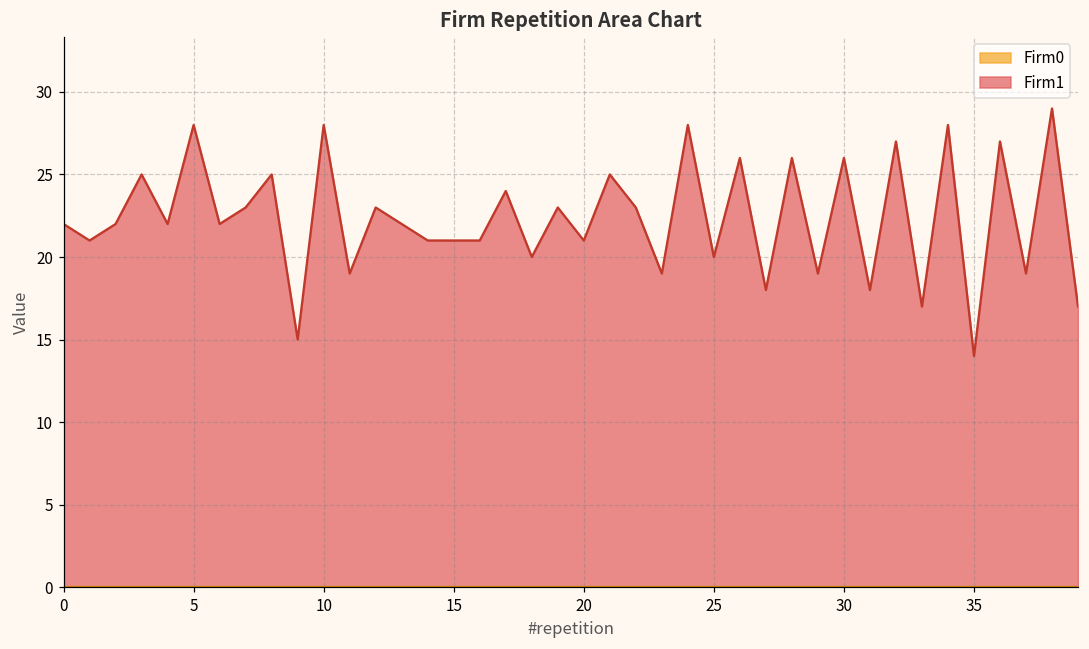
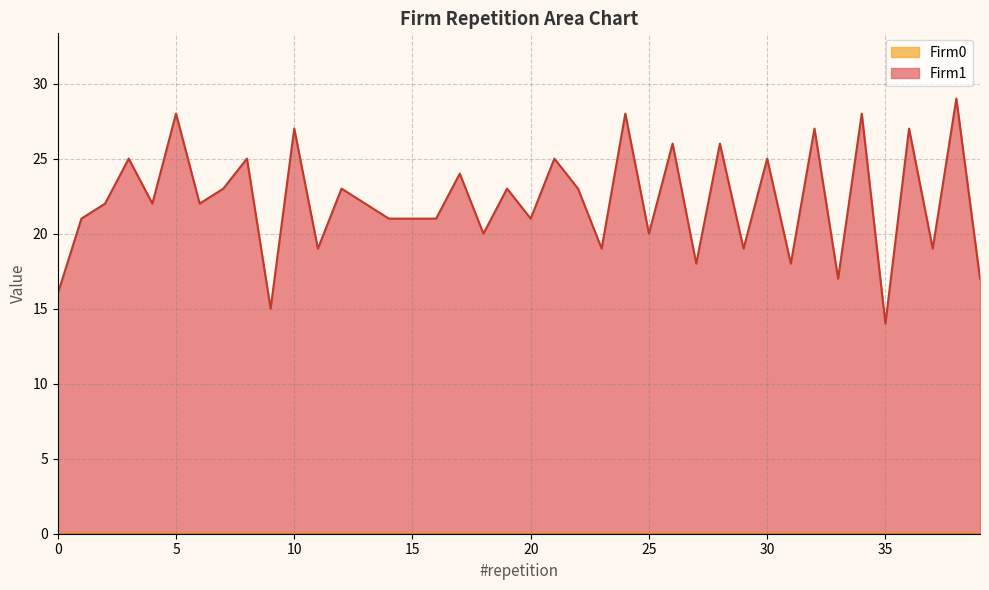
  {
    "Firm0": {
      "0": 0,
      "5": 0,
      "10": 0,
      "15": 0,
      "20": 0,
      "25": 0,
      "30": 0,
      "35": 0
    },
    "Firm1": {
-     "0": 22,
+     "0": 16,
      "5": 28,
-     "10": 28,
+     "10": 27,
      "15": 21,
      "20": 21,
      "25": 20,
-     "30": 26,
+     "30": 25,
      "35": 14
    }
  }
